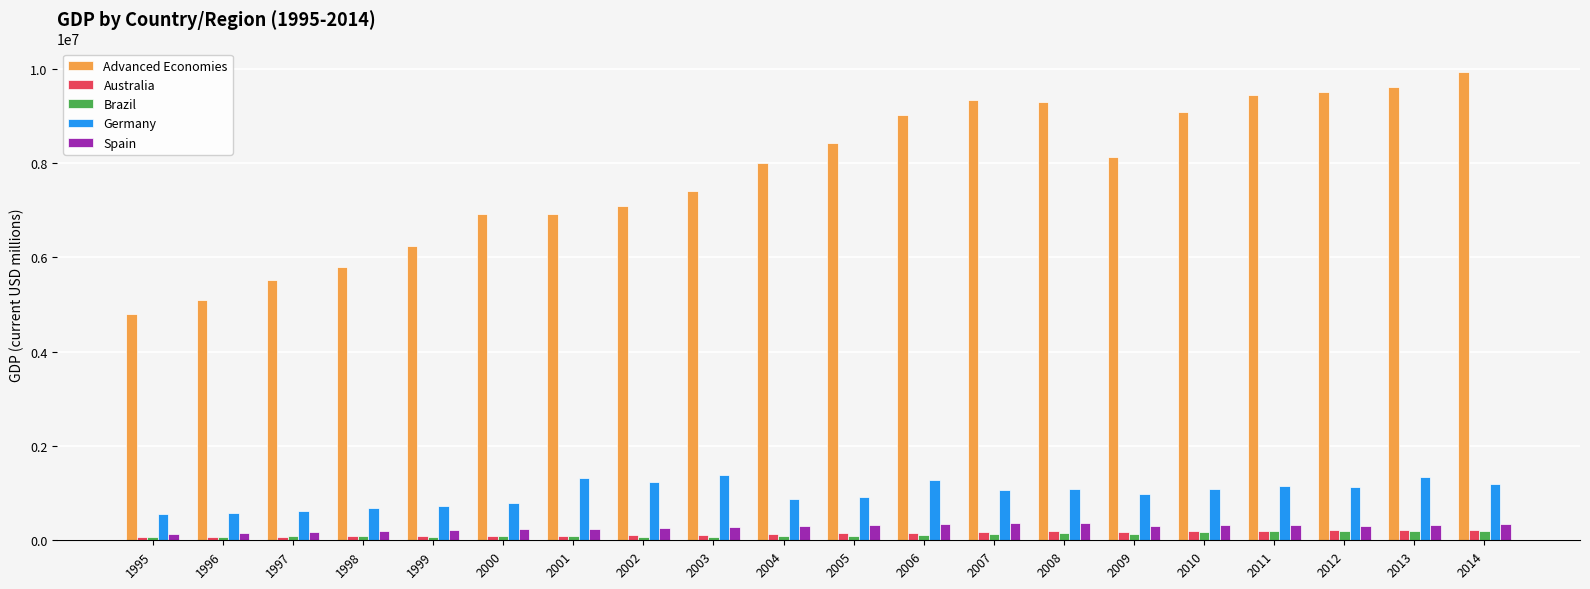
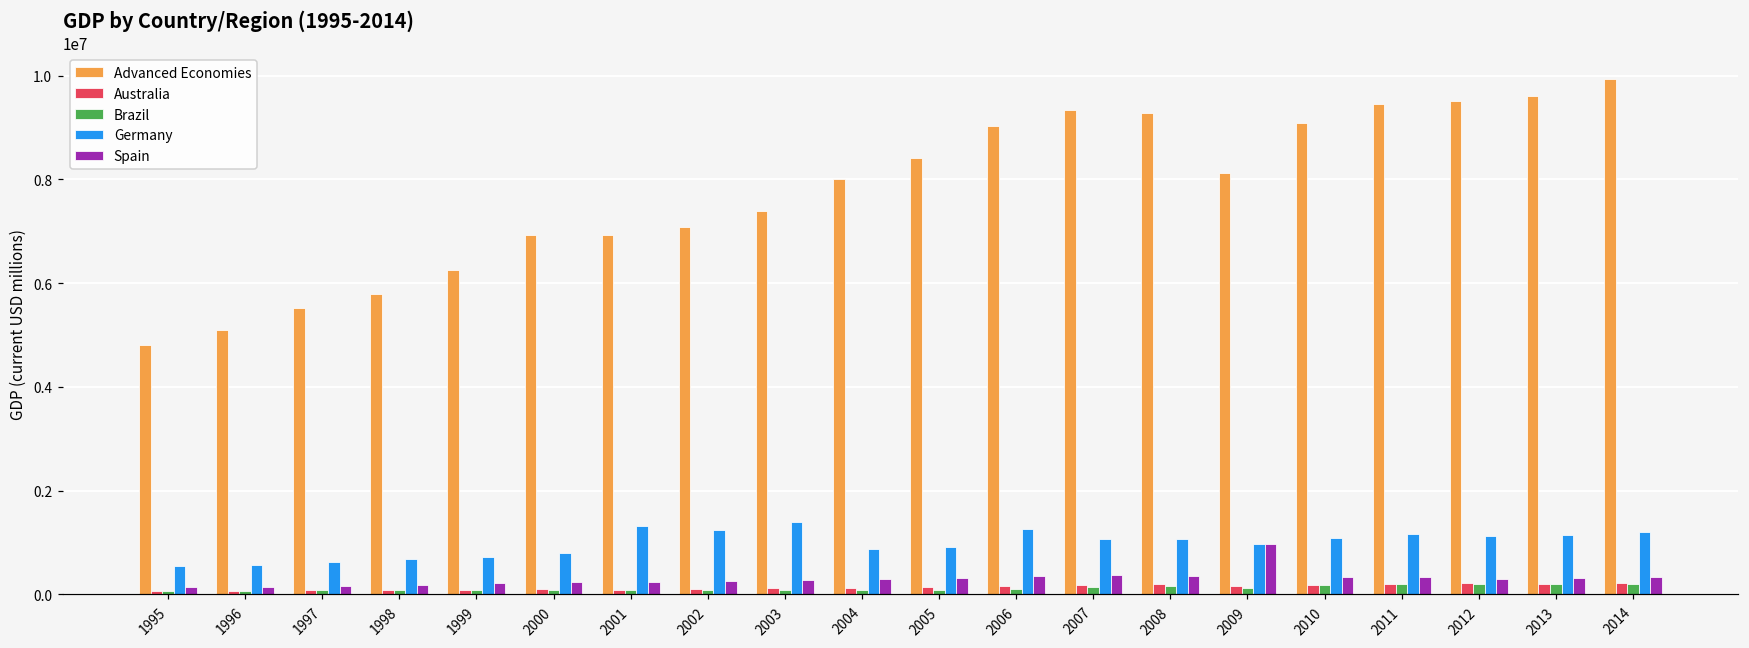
  {
    "Advanced Economies": {
      "1995": 4800000,
      "1996": 5100000,
      "1997": 5500000,
      "1998": 5800000,
      "1999": 6200000,
      "2000": 6900000,
      "2001": 6900000,
      "2002": 7100000,
      "2003": 7400000,
      "2004": 8000000,
      "2005": 8400000,
      "2006": 9000000,
      "2007": 9300000,
      "2008": 9300000,
      "2009": 8100000,
      "2010": 9100000,
      "2011": 9400000,
      "2012": 9500000,
      "2013": 9600000,
      "2014": 9900000
    },
    "Australia": {
      "1995": 100000,
      "1996": 100000,
      "1997": 100000,
      "1998": 100000,
      "1999": 100000,
      "2000": 100000,
      "2001": 100000,
      "2002": 100000,
      "2003": 100000,
      "2004": 100000,
      "2005": 100000,
      "2006": 200000,
      "2007": 200000,
      "2008": 200000,
      "2009": 200000,
      "2010": 200000,
      "2011": 200000,
      "2012": 200000,
      "2013": 200000,
      "2014": 200000
    },
    "Brazil": {
      "1995": 100000,
      "1996": 100000,
      "1997": 100000,
      "1998": 100000,
      "1999": 100000,
      "2000": 100000,
      "2001": 100000,
      "2002": 100000,
      "2003": 100000,
      "2004": 100000,
      "2005": 100000,
      "2006": 100000,
      "2007": 100000,
      "2008": 200000,
      "2009": 100000,
      "2010": 200000,
      "2011": 200000,
      "2012": 200000,
      "2013": 200000,
      "2014": 200000
    },
    "Germany": {
      "1995": 600000,
      "1996": 600000,
      "1997": 600000,
      "1998": 700000,
      "1999": 700000,
      "2000": 800000,
      "2001": 1300000,
      "2002": 1200000,
      "2003": 1400000,
      "2004": 900000,
      "2005": 900000,
      "2006": 1300000,
      "2007": 1100000,
      "2008": 1100000,
      "2009": 1000000,
      "2010": 1100000,
      "2011": 1200000,
      "2012": 1100000,
-     "2013": 1300000,
+     "2013": 1100000,
      "2014": 1200000
    },
    "Spain": {
      "1995": 100000,
      "1996": 100000,
      "1997": 200000,
      "1998": 200000,
      "1999": 200000,
      "2000": 200000,
      "2001": 200000,
      "2002": 300000,
      "2003": 300000,
      "2004": 300000,
      "2005": 300000,
      "2006": 300000,
      "2007": 400000,
      "2008": 400000,
-     "2009": 300000,
+     "2009": 1000000,
      "2010": 300000,
      "2011": 300000,
      "2012": 300000,
      "2013": 300000,
      "2014": 300000
    }
  }
